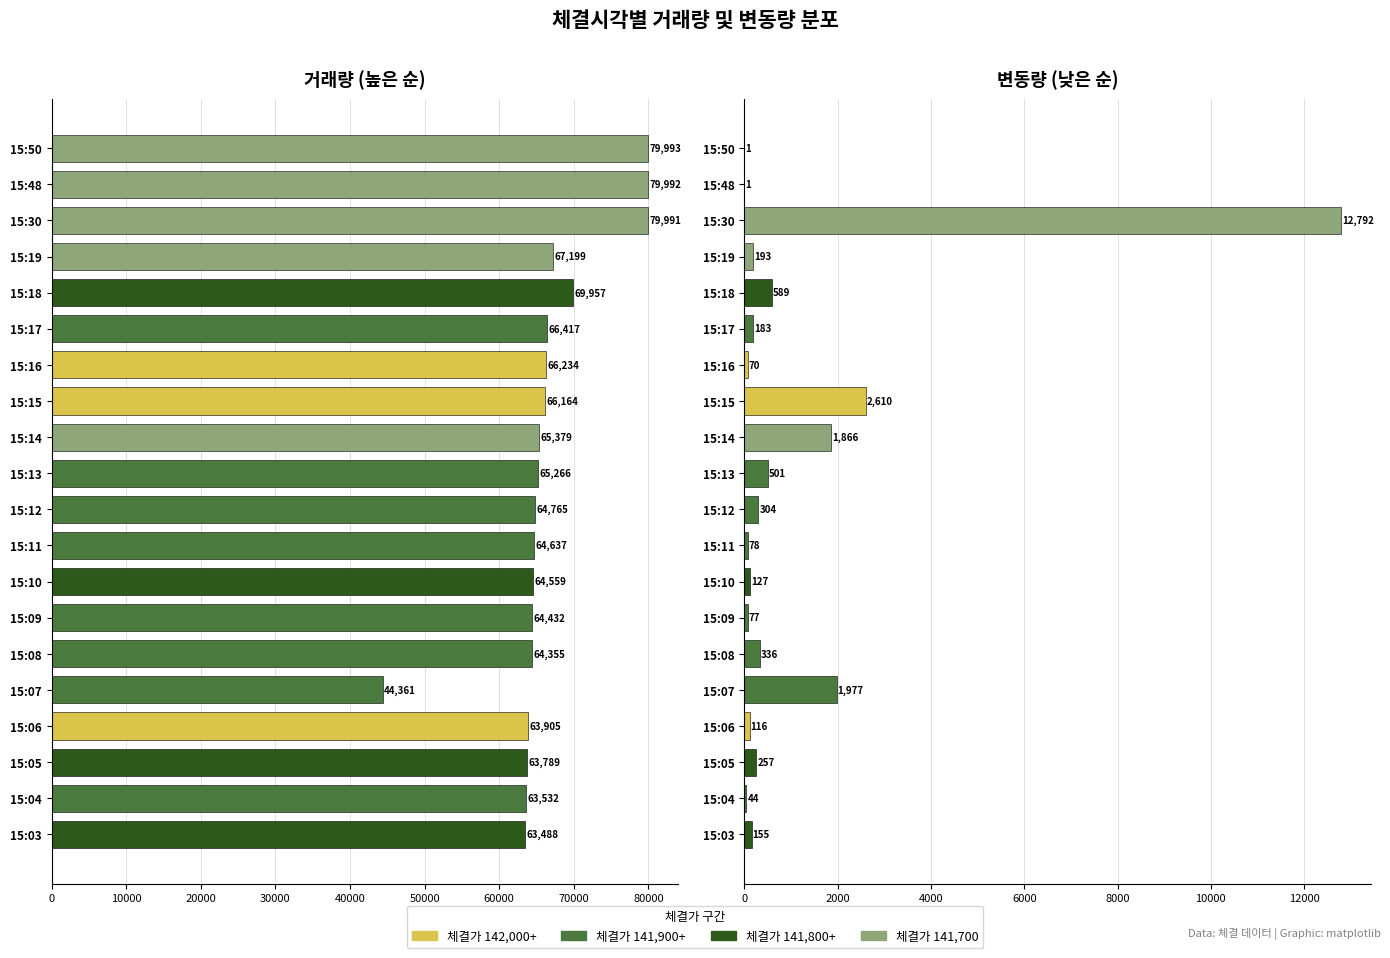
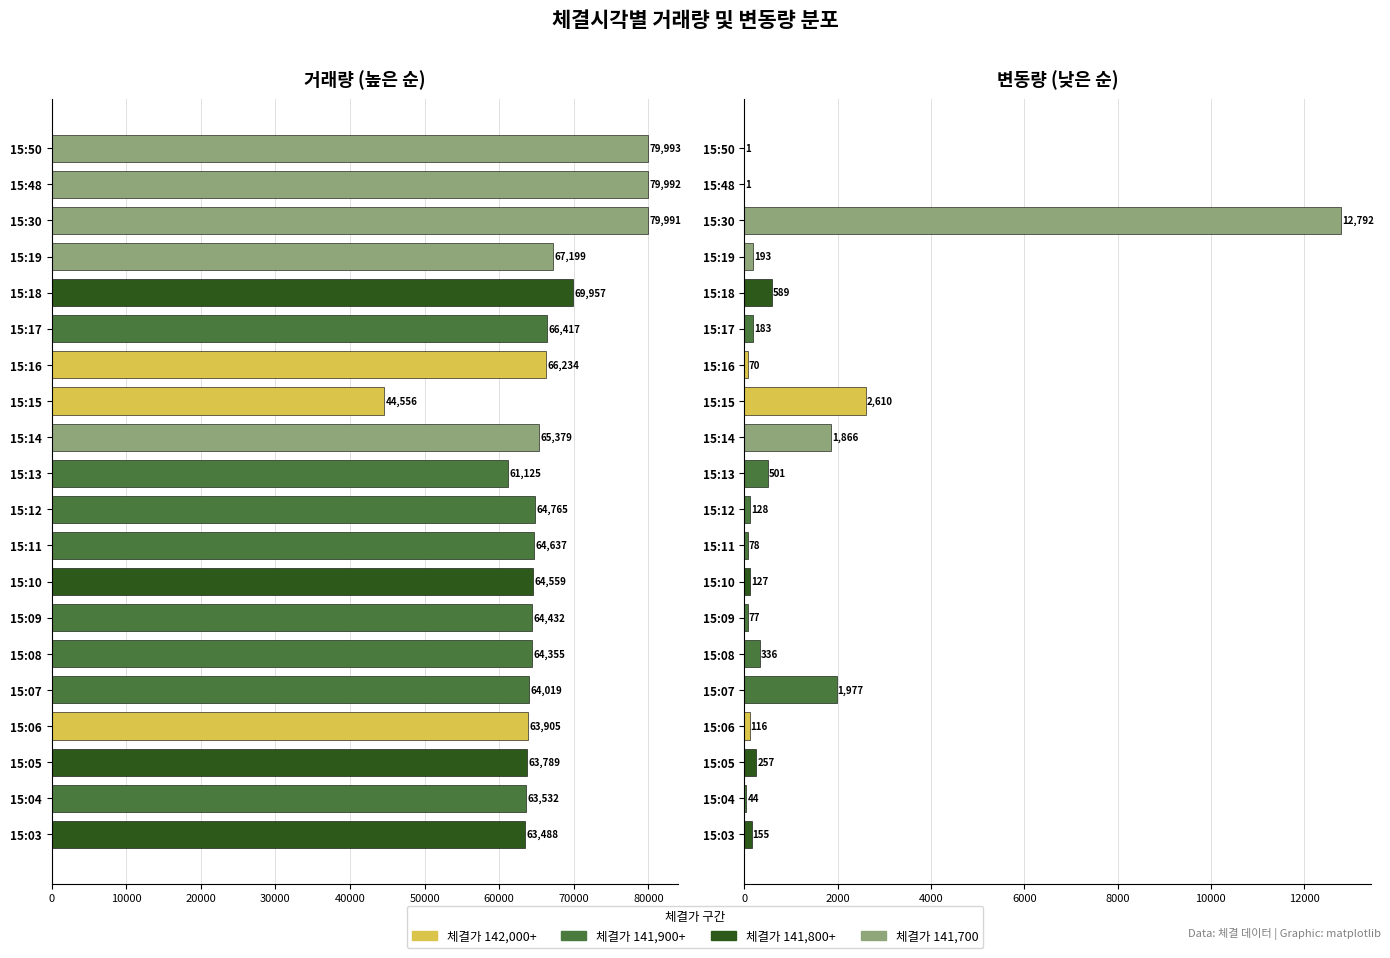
  {
    "거래량 (높은 순)": {
      "15:50": "79,993",
      "15:48": "79,992",
      "15:30": "79,991",
      "15:19": "67,199",
      "15:18": "69,957",
      "15:17": "66,417",
      "15:16": "66,234",
-     "15:15": "66,164",
+     "15:15": "44,556",
      "15:14": "65,379",
-     "15:13": "65,266",
+     "15:13": "61,125",
      "15:12": "64,765",
      "15:11": "64,637",
      "15:10": "64,559",
      "15:09": "64,432",
      "15:08": "64,355",
-     "15:07": "44,361",
+     "15:07": "64,019",
      "15:06": "63,905",
      "15:05": "63,789",
      "15:04": "63,532",
      "15:03": "63,488"
    },
    "변동량 (낮은 순)": {
      "15:50": "1",
      "15:48": "1",
      "15:30": "12,792",
      "15:19": "193",
      "15:18": "589",
      "15:17": "183",
      "15:16": "70",
      "15:15": "2,610",
      "15:14": "1,866",
      "15:13": "501",
-     "15:12": "304",
+     "15:12": "128",
      "15:11": "78",
      "15:10": "127",
      "15:09": "77",
      "15:08": "336",
      "15:07": "1,977",
      "15:06": "116",
      "15:05": "257",
      "15:04": "44",
      "15:03": "155"
    }
  }
